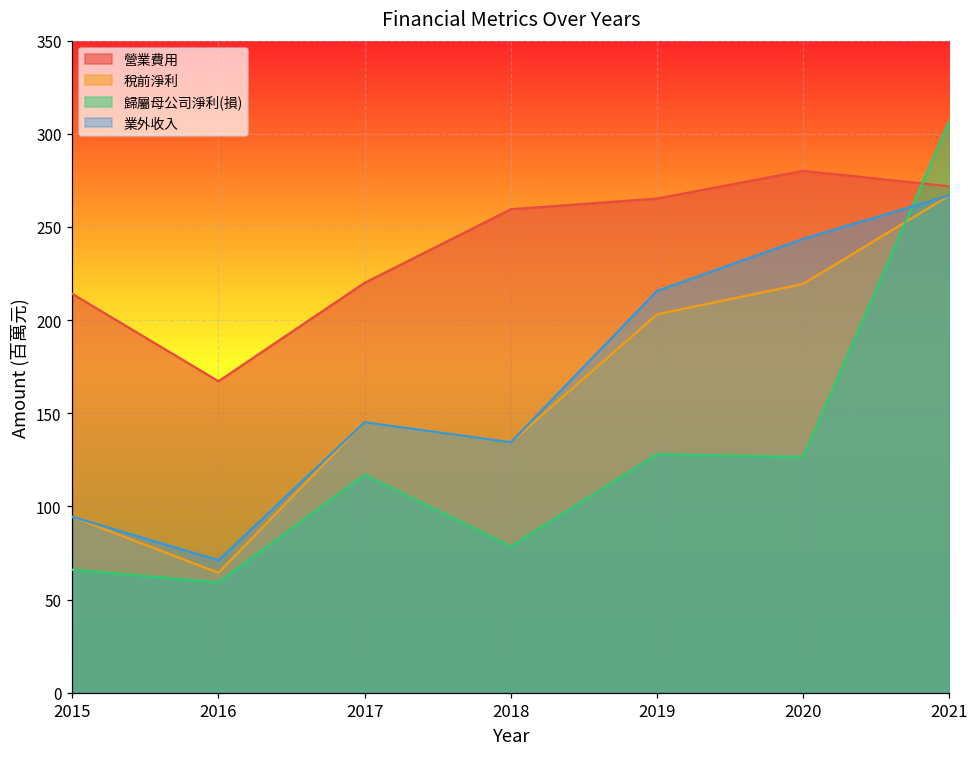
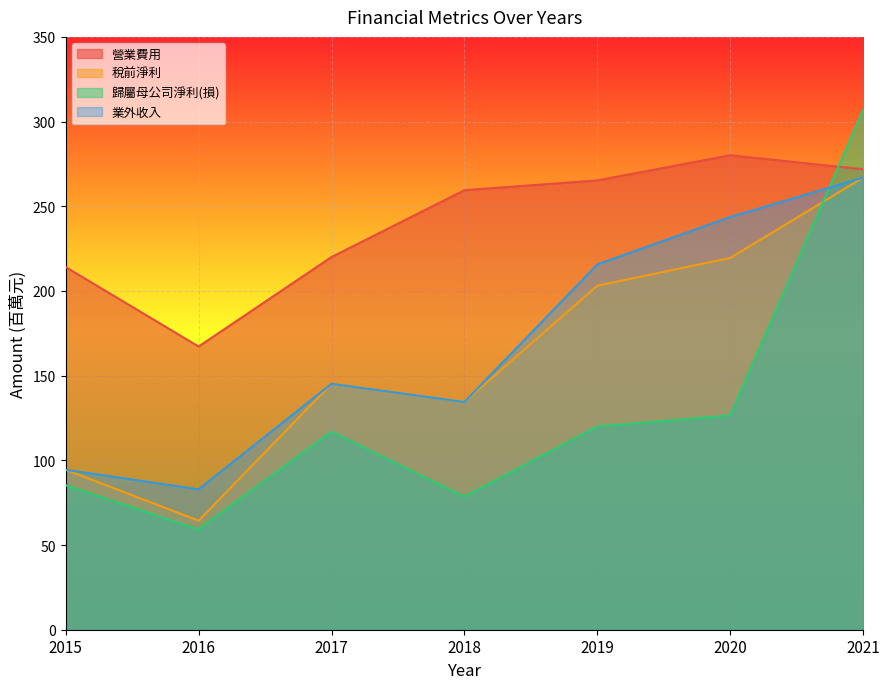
  {
    "營業費用": {
      "2015": 214,
      "2016": 167,
      "2017": 220,
      "2018": 260,
      "2019": 265,
      "2020": 280,
      "2021": 272
    },
    "稅前淨利": {
      "2016": 64,
      "2019": 203,
      "2020": 219
    },
    "歸屬母公司淨利(損)": {
-     "2015": 66,
+     "2015": 85,
      "2016": 59,
      "2017": 117,
      "2018": 79,
-     "2019": 128,
+     "2019": 120,
      "2020": 127,
      "2021": 307
    },
    "業外收入": {
-     "2016": 71,
+     "2016": 83,
      "2019": 216,
      "2020": 244
    }
  }
